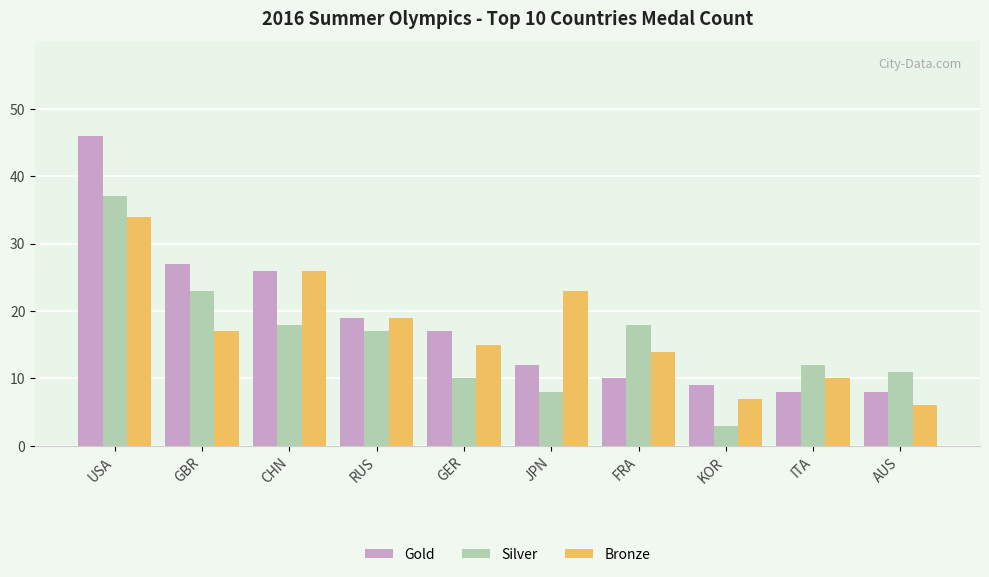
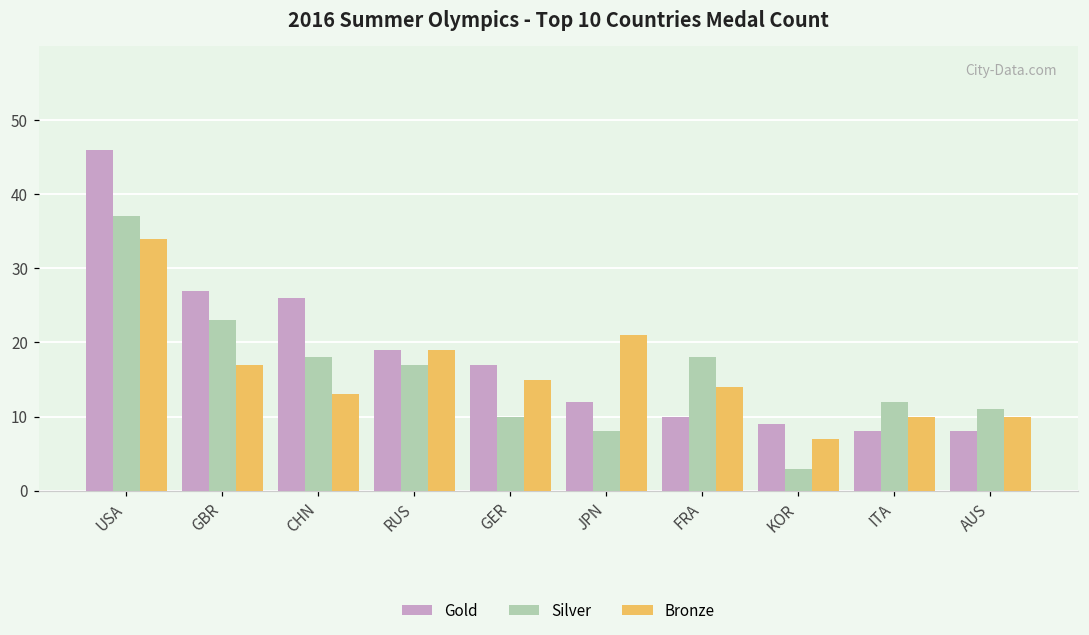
  {
    "Bronze": {
      "USA": 34,
      "GBR": 17,
-     "CHN": 26,
+     "CHN": 13,
      "RUS": 19,
      "GER": 15,
-     "JPN": 23,
+     "JPN": 21,
      "FRA": 14,
      "KOR": 7,
      "ITA": 10,
-     "AUS": 6
+     "AUS": 10
    }
  }
